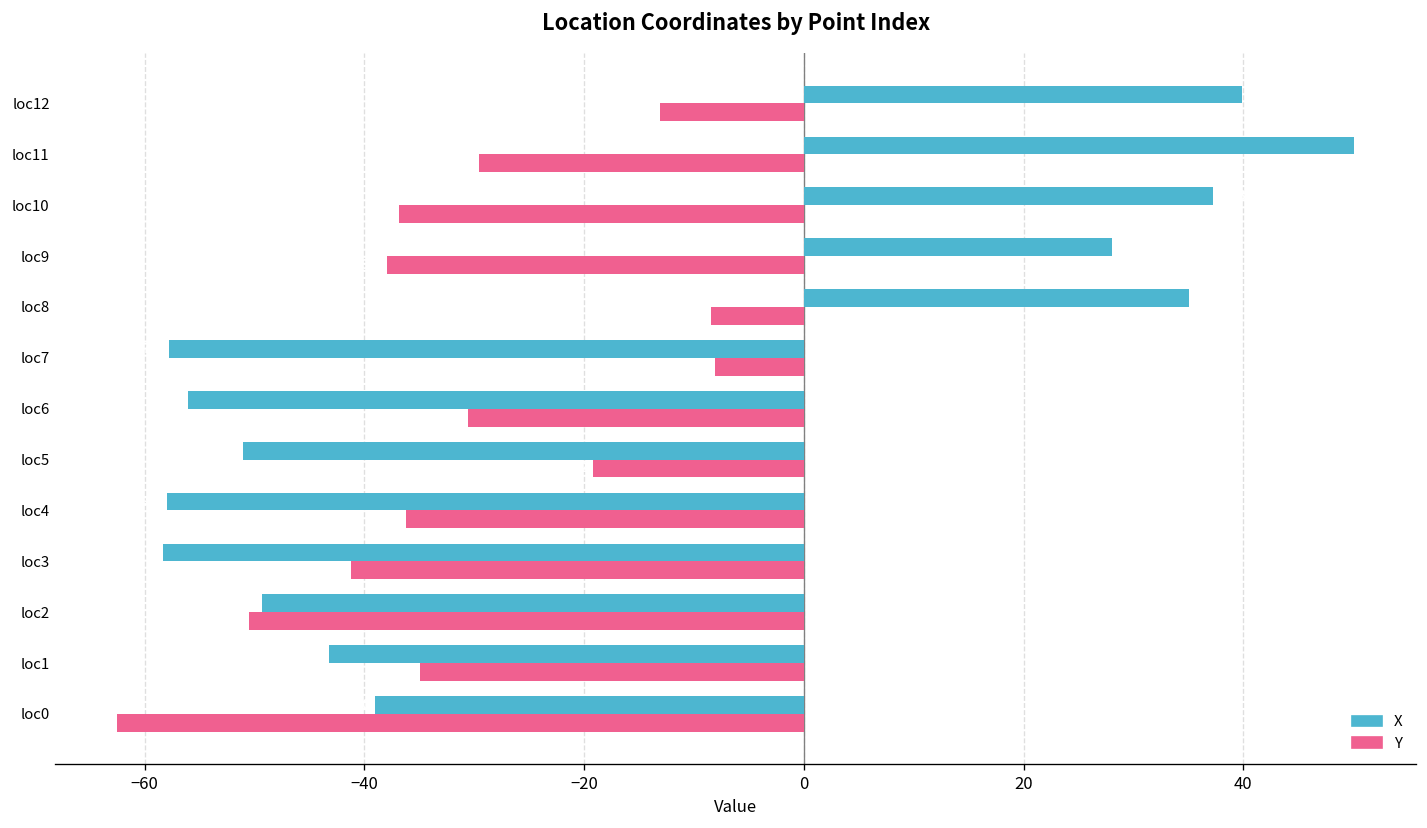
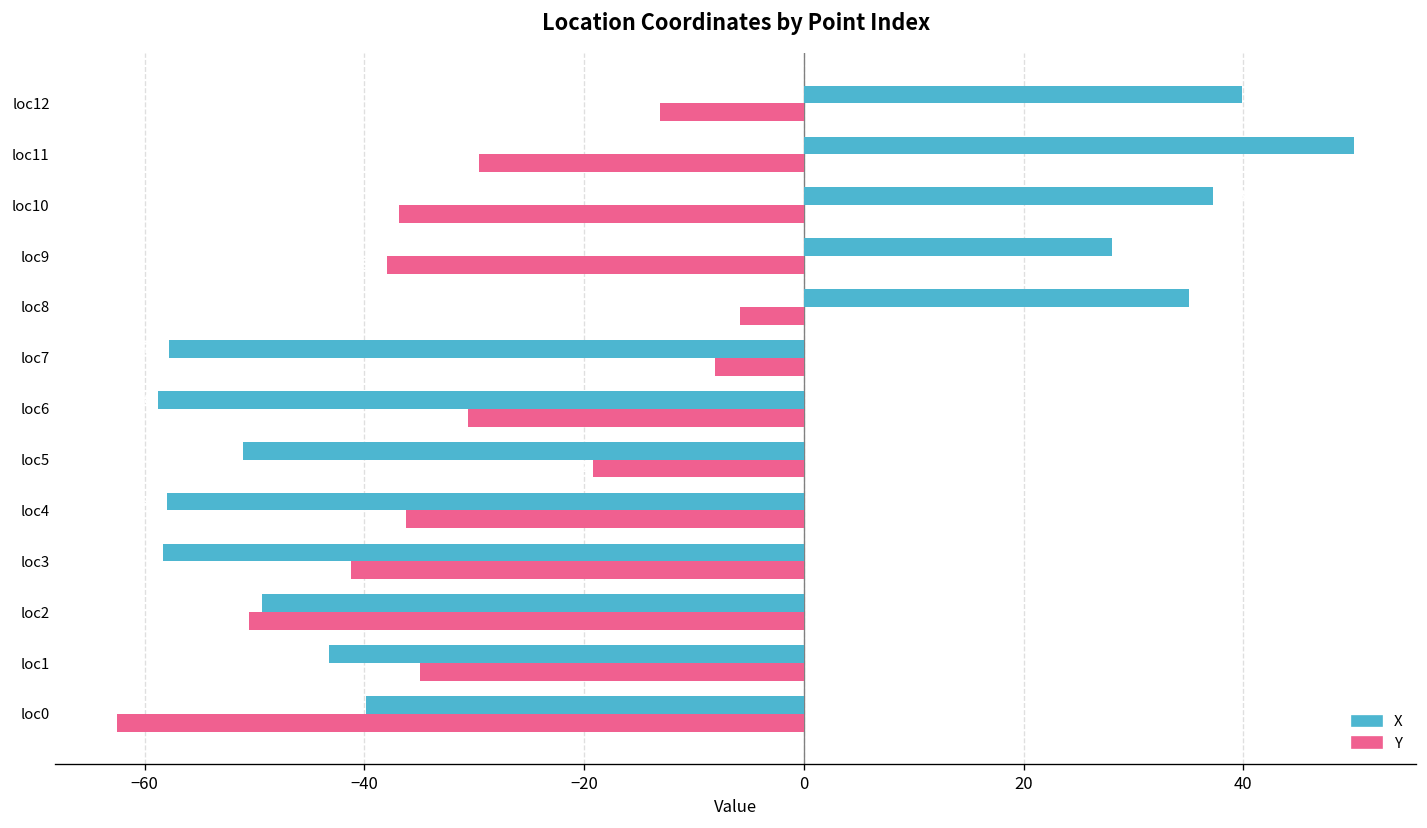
  {
    "X": {
      "loc12": 40,
      "loc11": 50,
      "loc10": 37,
      "loc9": 28,
      "loc8": 35,
      "loc7": -58,
-     "loc6": -56,
+     "loc6": -59,
      "loc5": -51,
      "loc4": -58,
      "loc3": -58,
      "loc2": -49,
      "loc1": -43,
-     "loc0": -39
+     "loc0": -40
    },
    "Y": {
      "loc12": -13,
      "loc11": -30,
      "loc10": -37,
      "loc9": -38,
-     "loc8": -8,
+     "loc8": -6,
      "loc7": -8,
      "loc6": -31,
      "loc5": -19,
      "loc4": -36,
      "loc3": -41,
      "loc2": -51,
      "loc1": -35,
      "loc0": -63
    }
  }
